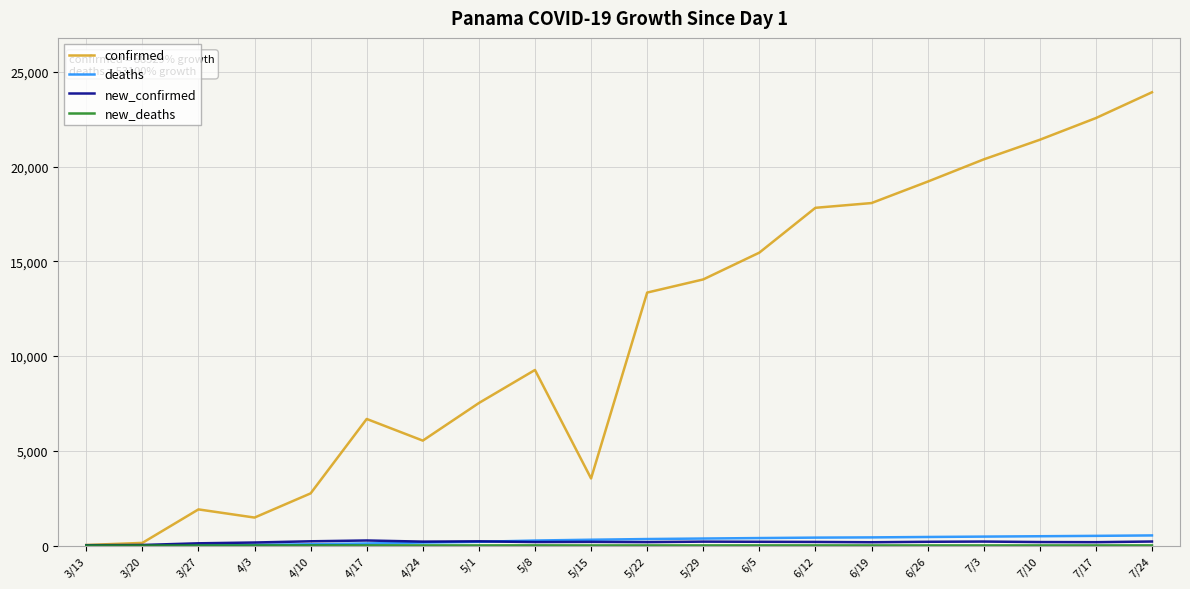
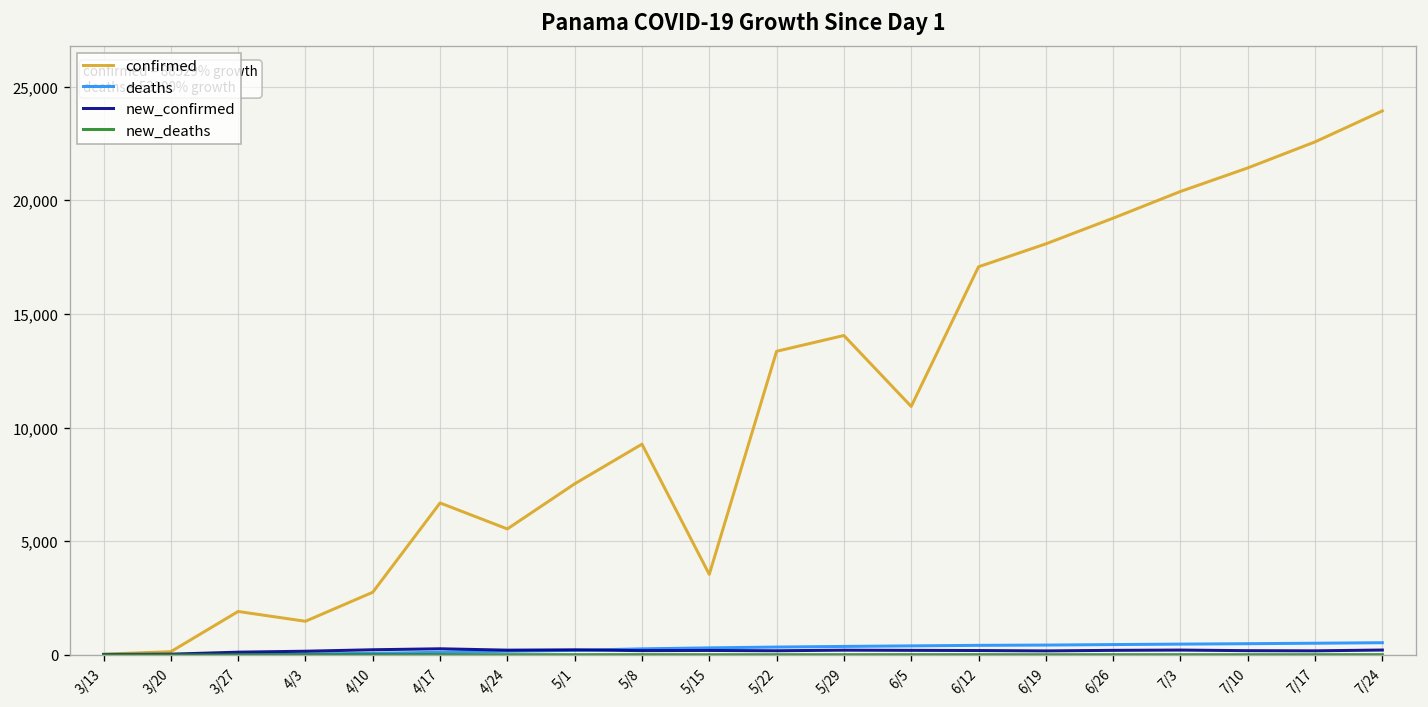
  {
    "confirmed": {
      "3/27": "1,900",
      "4/3": "1,500",
      "4/10": "2,800",
      "4/17": "6,700",
      "4/24": "5,500",
      "5/1": "7,500",
      "5/8": "9,300",
      "5/15": "3,500",
      "5/22": "13,400",
      "5/29": "14,000",
-     "6/5": "15,500",
-     "6/12": "17,800",
+     "6/5": "10,900",
+     "6/12": "17,100",
      "6/19": "18,100",
      "6/26": "19,200",
      "7/3": "20,400",
      "7/10": "21,400",
      "7/17": "22,600",
      "7/24": "23,900"
    },
    "deaths": {
      "5/22": "300",
      "5/29": "400",
      "6/5": "400",
      "6/12": "400",
      "6/19": "400",
      "6/26": "500",
      "7/3": "500",
      "7/10": "500",
      "7/17": "500",
      "7/24": "500"
    },
    "new_confirmed": {
      "4/10": "200",
      "4/17": "300",
      "5/22": "200",
      "5/29": "200",
      "6/5": "200",
      "6/12": "200",
      "6/19": "200",
      "6/26": "200",
      "7/3": "200",
      "7/10": "200",
      "7/17": "200",
      "7/24": "200"
    },
    "new_deaths": {
      "4/24": "0",
      "5/1": "0",
      "5/8": "0",
      "5/15": "0",
      "5/22": "0",
      "5/29": "0",
      "6/5": "0",
      "6/12": "0",
      "6/19": "0",
      "6/26": "0",
      "7/3": "0",
      "7/10": "0",
      "7/17": "0",
      "7/24": "0"
    }
  }
